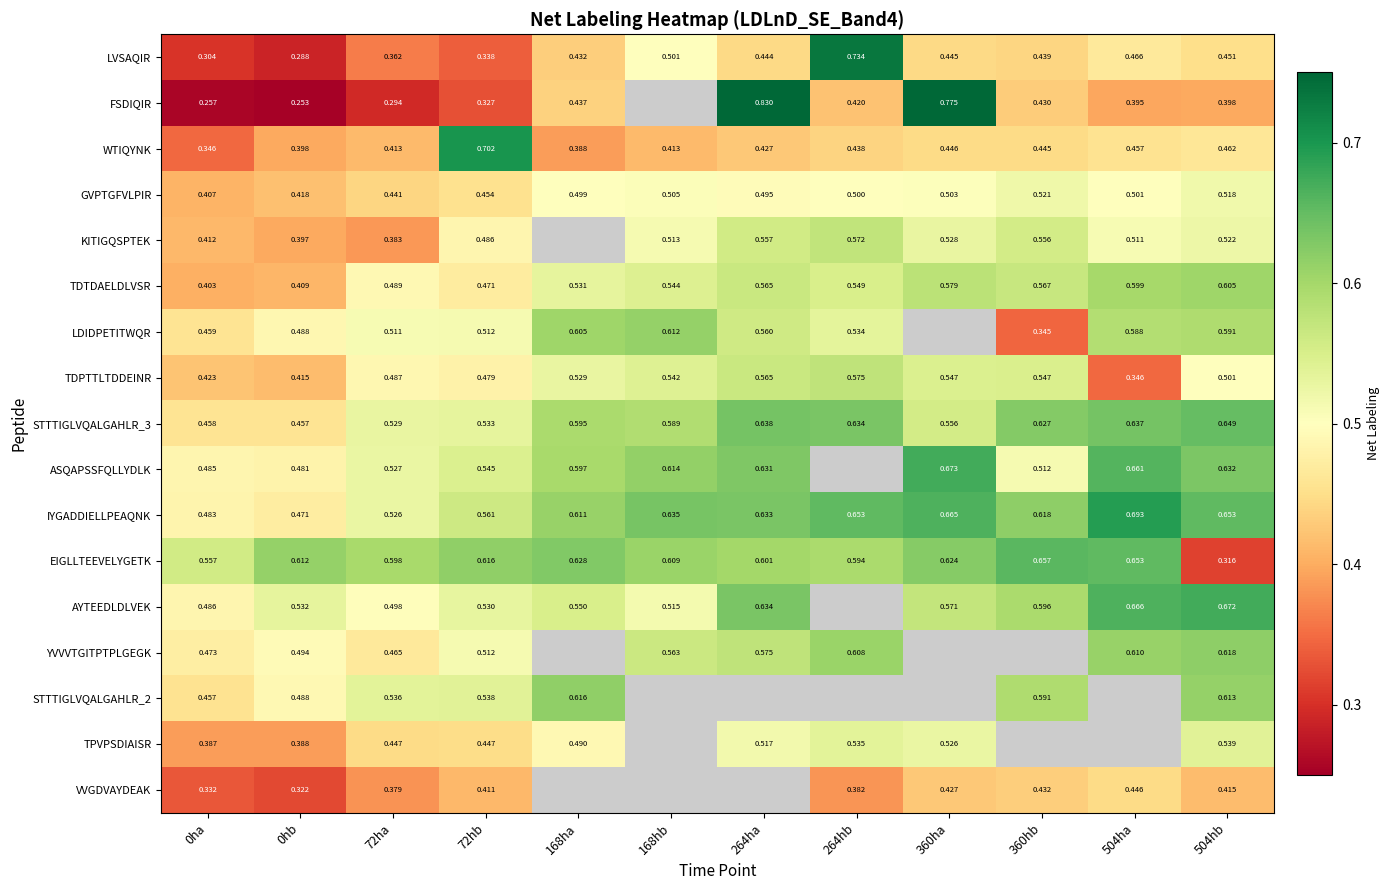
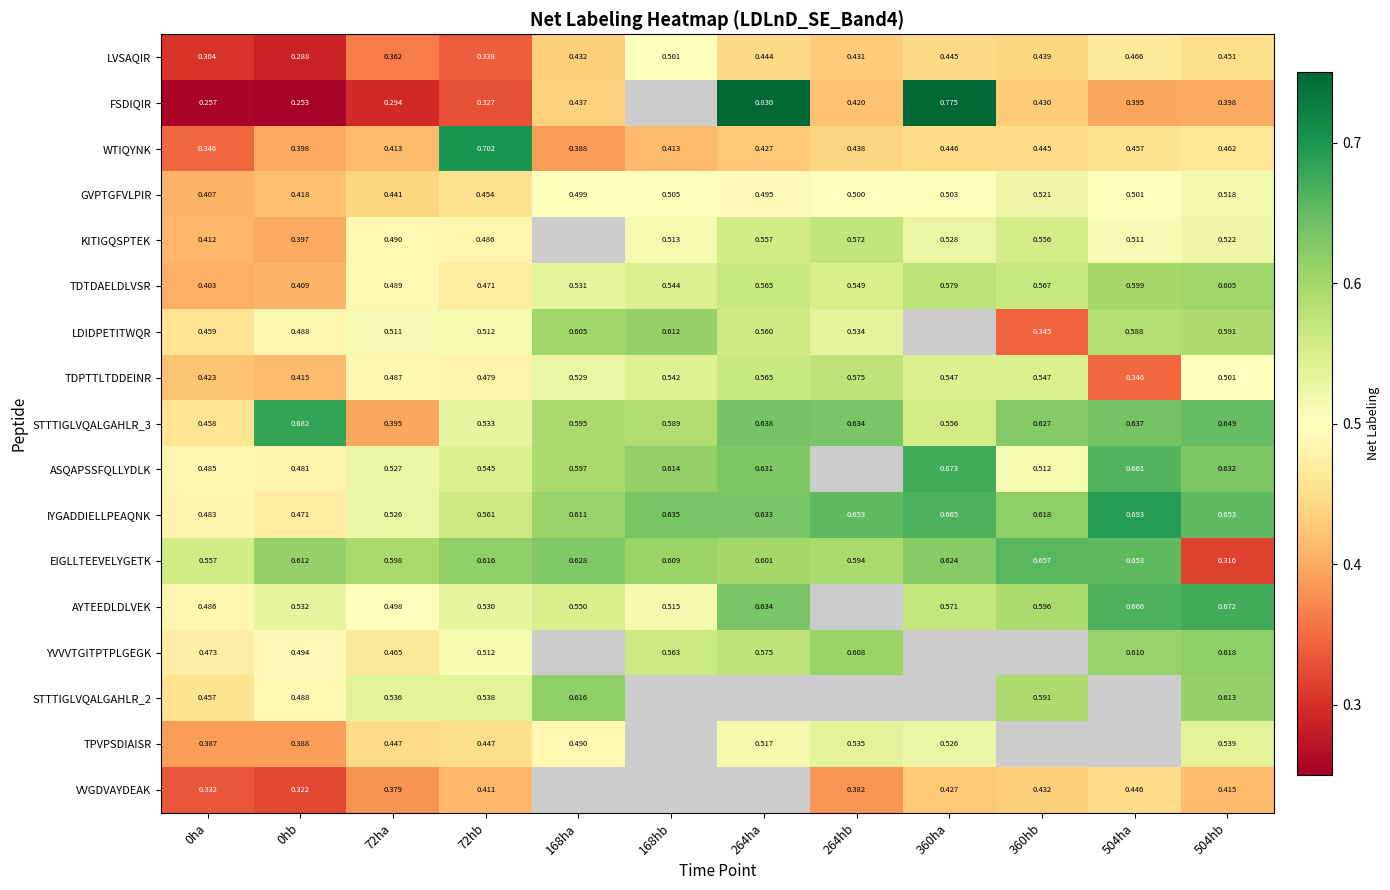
  {
    "LVSAQIR": {
      "0ha": 0.304,
      "0hb": 0.288,
      "72ha": 0.362,
      "72hb": 0.338,
      "168ha": 0.432,
      "168hb": 0.501,
      "264ha": 0.444,
-     "264hb": 0.734,
+     "264hb": 0.431,
      "360ha": 0.445,
      "360hb": 0.439,
      "504ha": 0.466,
      "504hb": 0.451
    },
    "FSDIQIR": {
      "0ha": 0.257,
      "0hb": 0.253,
      "72ha": 0.294,
      "72hb": 0.327,
      "168ha": 0.437,
      "264ha": 0.830,
      "264hb": 0.420,
      "360ha": 0.775,
      "360hb": 0.430,
      "504ha": 0.395,
      "504hb": 0.398
    },
    "WTIQYNK": {
      "0ha": 0.346,
      "0hb": 0.398,
      "72ha": 0.413,
      "72hb": 0.702,
      "168ha": 0.388,
      "168hb": 0.413,
      "264ha": 0.427,
      "264hb": 0.438,
      "360ha": 0.446,
      "360hb": 0.445,
      "504ha": 0.457,
      "504hb": 0.462
    },
    "GVPTGFVLPIR": {
      "0ha": 0.407,
      "0hb": 0.418,
      "72ha": 0.441,
      "72hb": 0.454,
      "168ha": 0.499,
      "168hb": 0.505,
      "264ha": 0.495,
      "264hb": 0.500,
      "360ha": 0.503,
      "360hb": 0.521,
      "504ha": 0.501,
      "504hb": 0.518
    },
    "KITIGQSPTEK": {
      "0ha": 0.412,
      "0hb": 0.397,
-     "72ha": 0.383,
+     "72ha": 0.490,
      "72hb": 0.486,
      "168hb": 0.513,
      "264ha": 0.557,
      "264hb": 0.572,
      "360ha": 0.528,
      "360hb": 0.556,
      "504ha": 0.511,
      "504hb": 0.522
    },
    "TDTDAELDLVSR": {
      "0ha": 0.403,
      "0hb": 0.409,
      "72ha": 0.489,
      "72hb": 0.471,
      "168ha": 0.531,
      "168hb": 0.544,
      "264ha": 0.565,
      "264hb": 0.549,
      "360ha": 0.579,
      "360hb": 0.567,
      "504ha": 0.599,
      "504hb": 0.605
    },
    "LDIDPETITWQR": {
      "0ha": 0.459,
      "0hb": 0.488,
      "72ha": 0.511,
      "72hb": 0.512,
      "168ha": 0.605,
      "168hb": 0.612,
      "264ha": 0.560,
      "264hb": 0.534,
      "360hb": 0.345,
      "504ha": 0.588,
      "504hb": 0.591
    },
    "TDPTTLTDDEINR": {
      "0ha": 0.423,
      "0hb": 0.415,
      "72ha": 0.487,
      "72hb": 0.479,
      "168ha": 0.529,
      "168hb": 0.542,
      "264ha": 0.565,
      "264hb": 0.575,
      "360ha": 0.547,
      "360hb": 0.547,
      "504ha": 0.346,
      "504hb": 0.501
    },
    "STTTIGLVQALGAHLR_3": {
      "0ha": 0.458,
-     "0hb": 0.457,
-     "72ha": 0.529,
+     "0hb": 0.682,
+     "72ha": 0.395,
      "72hb": 0.533,
      "168ha": 0.595,
      "168hb": 0.589,
      "264ha": 0.638,
      "264hb": 0.634,
      "360ha": 0.556,
      "360hb": 0.627,
      "504ha": 0.637,
      "504hb": 0.649
    },
    "ASQAPSSFQLLYDLK": {
      "0ha": 0.485,
      "0hb": 0.481,
      "72ha": 0.527,
      "72hb": 0.545,
      "168ha": 0.597,
      "168hb": 0.614,
      "264ha": 0.631,
      "360ha": 0.673,
      "360hb": 0.512,
      "504ha": 0.661,
      "504hb": 0.632
    },
    "IYGADDIELLPEAQNK": {
      "0ha": 0.483,
      "0hb": 0.471,
      "72ha": 0.526,
      "72hb": 0.561,
      "168ha": 0.611,
      "168hb": 0.635,
      "264ha": 0.633,
      "264hb": 0.653,
      "360ha": 0.665,
      "360hb": 0.618,
      "504ha": 0.693,
      "504hb": 0.653
    },
    "EIGLLTEEVELYGETK": {
      "0ha": 0.557,
      "0hb": 0.612,
      "72ha": 0.598,
      "72hb": 0.616,
      "168ha": 0.628,
      "168hb": 0.609,
      "264ha": 0.601,
      "264hb": 0.594,
      "360ha": 0.624,
      "360hb": 0.657,
      "504ha": 0.653,
      "504hb": 0.316
    },
    "AYTEEDLDLVEK": {
      "0ha": 0.486,
      "0hb": 0.532,
      "72ha": 0.498,
      "72hb": 0.530,
      "168ha": 0.550,
      "168hb": 0.515,
      "264ha": 0.634,
      "360ha": 0.571,
      "360hb": 0.596,
      "504ha": 0.666,
      "504hb": 0.672
    },
    "YVVVTGITPTPLGEGK": {
      "0ha": 0.473,
      "0hb": 0.494,
      "72ha": 0.465,
      "72hb": 0.512,
      "168hb": 0.563,
      "264ha": 0.575,
      "264hb": 0.608,
      "504ha": 0.610,
      "504hb": 0.618
    },
    "STTTIGLVQALGAHLR_2": {
      "0ha": 0.457,
      "0hb": 0.488,
      "72ha": 0.536,
      "72hb": 0.538,
      "168ha": 0.616,
      "360hb": 0.591,
      "504hb": 0.613
    },
    "TPVPSDIAISR": {
      "0ha": 0.387,
      "0hb": 0.388,
      "72ha": 0.447,
      "72hb": 0.447,
      "168ha": 0.490,
      "264ha": 0.517,
      "264hb": 0.535,
      "360ha": 0.526,
      "504hb": 0.539
    },
    "VVGDVAYDEAK": {
      "0ha": 0.332,
      "0hb": 0.322,
      "72ha": 0.379,
      "72hb": 0.411,
      "264hb": 0.382,
      "360ha": 0.427,
      "360hb": 0.432,
      "504ha": 0.446,
      "504hb": 0.415
    }
  }
